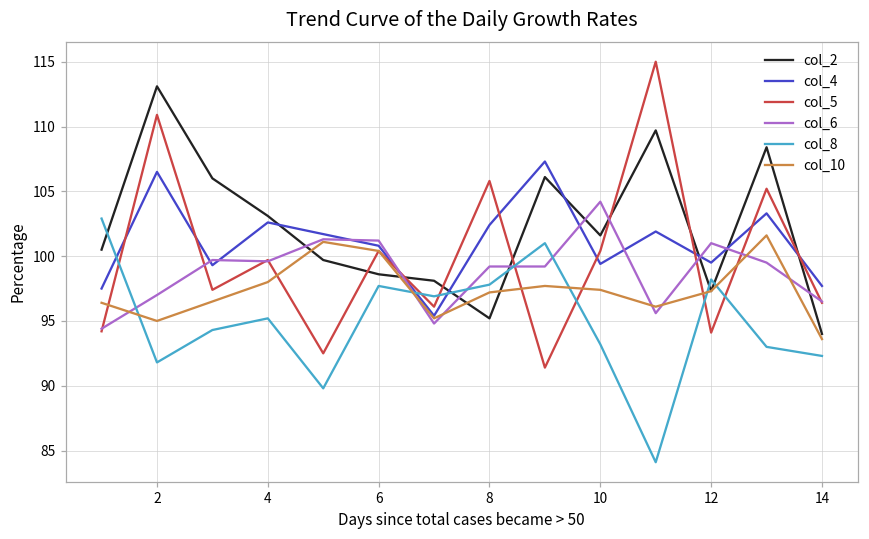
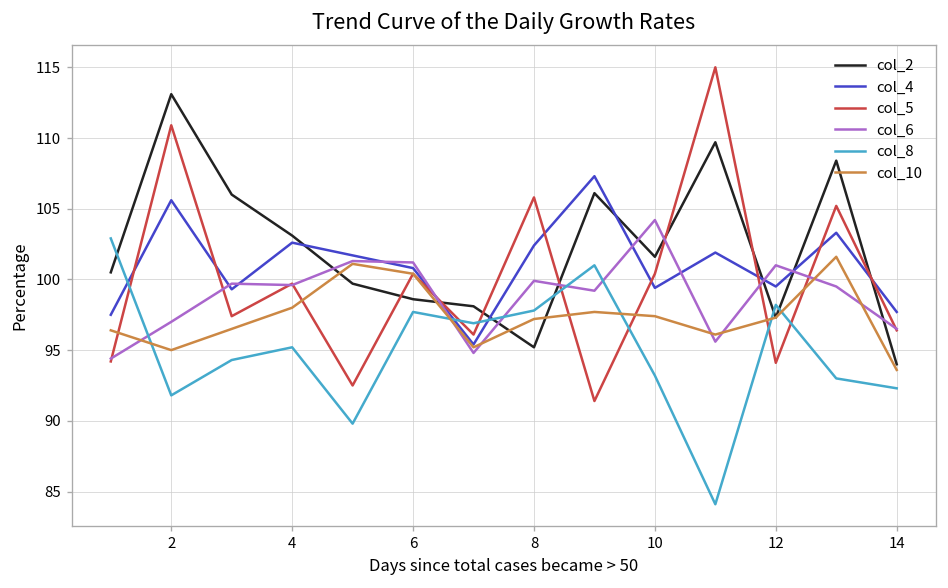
  {
    "col_2": {
      "2": 113.1,
      "4": 103.1,
      "6": 98.6,
      "8": 95.2,
      "10": 101.6,
      "14": 94.0
    },
    "col_4": {
-     "2": 106.5,
+     "2": 105.6,
      "4": 102.6,
      "6": 100.8,
      "8": 102.4,
      "10": 99.4,
      "12": 99.5,
      "14": 97.7
    },
    "col_5": {
      "2": 110.9,
      "8": 105.8,
      "10": 100.4,
      "12": 94.1
    },
    "col_6": {
      "2": 97.0,
      "6": 101.2,
-     "8": 99.2,
+     "8": 99.9,
      "10": 104.2,
      "12": 101.0
    },
    "col_8": {
      "2": 91.8,
      "4": 95.2,
      "6": 97.7,
      "8": 97.8,
      "10": 93.2,
      "12": 98.2,
      "14": 92.3
    },
    "col_10": {
      "2": 95.0,
      "4": 98.0,
      "8": 97.2,
      "10": 97.4,
      "14": 93.6
    }
  }
